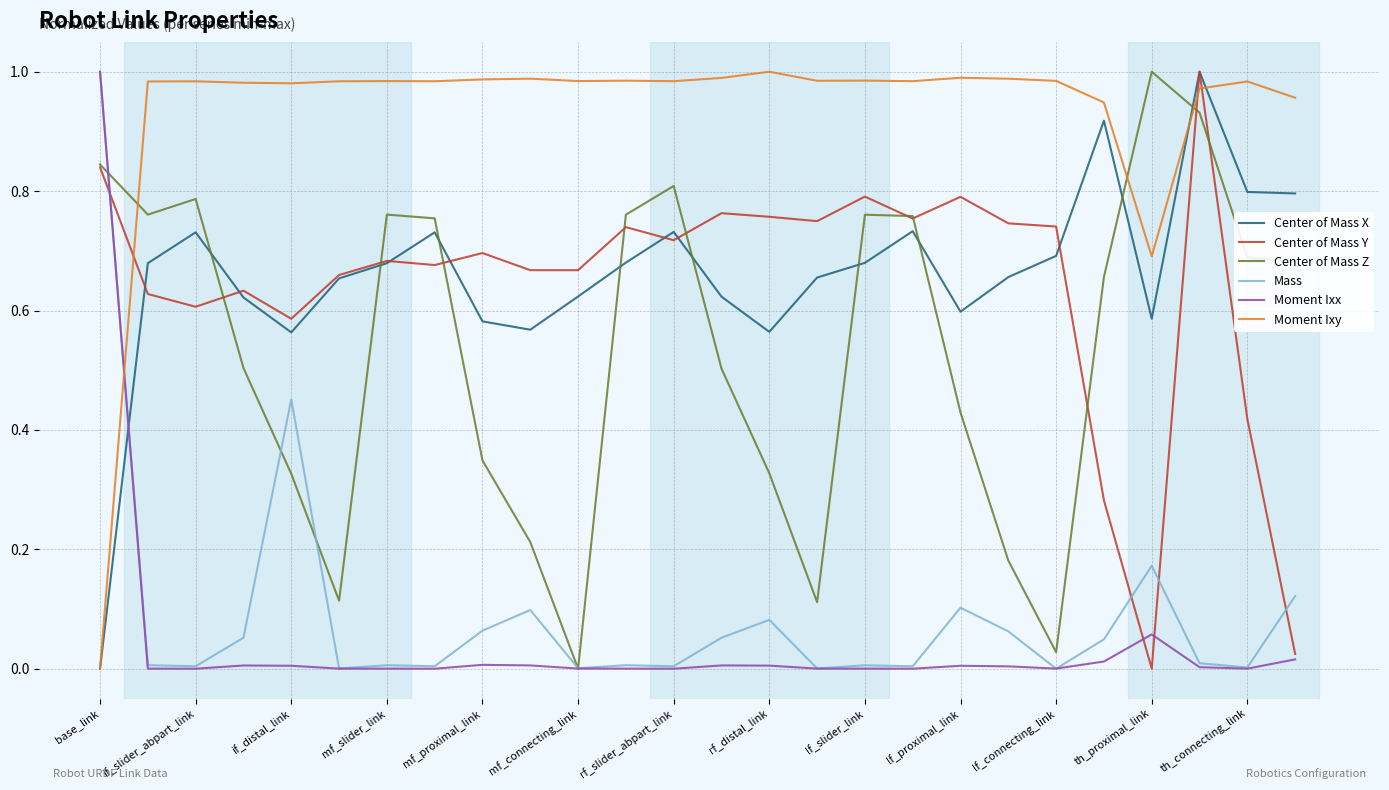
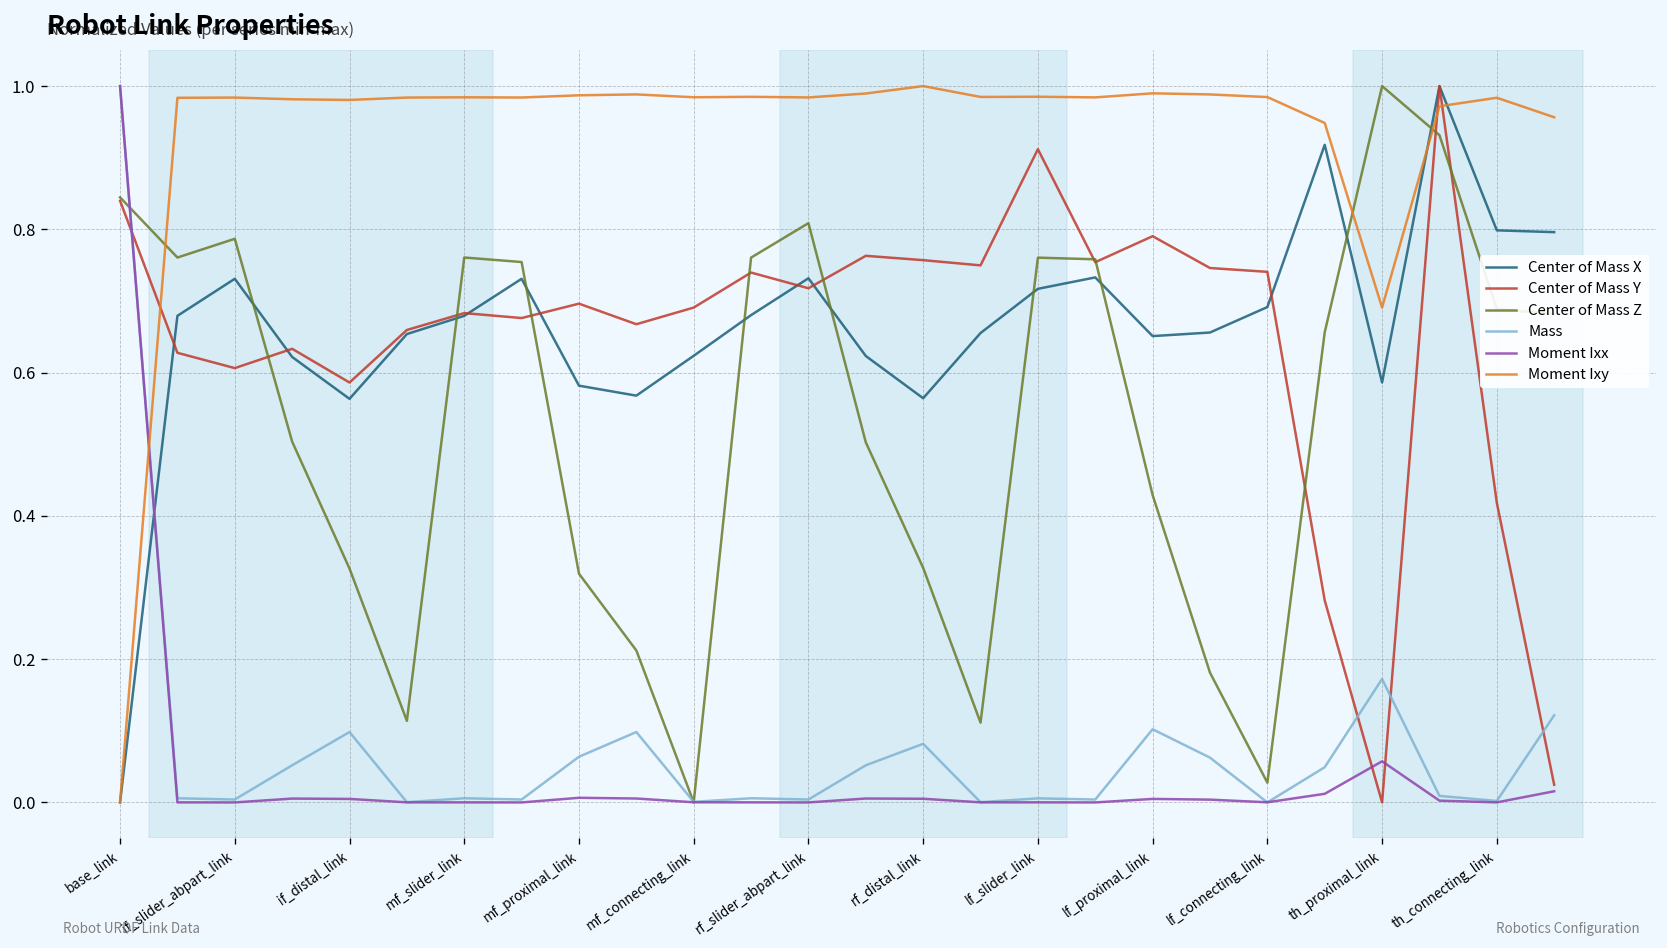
  {
    "Center of Mass X": {
      "if_slider_abpart_link": 0.73,
      "if_distal_link": 0.56,
      "mf_proximal_link": 0.58,
      "mf_connecting_link": 0.62,
      "rf_slider_abpart_link": 0.73,
      "rf_distal_link": 0.56,
-     "lf_slider_link": 0.68,
-     "lf_proximal_link": 0.60,
+     "lf_slider_link": 0.72,
+     "lf_proximal_link": 0.65,
      "lf_connecting_link": 0.69,
      "th_proximal_link": 0.59,
      "th_connecting_link": 0.80
    },
    "Center of Mass Y": {
      "base_link": 0.84,
      "if_slider_abpart_link": 0.61,
      "if_distal_link": 0.59,
      "mf_proximal_link": 0.70,
-     "mf_connecting_link": 0.67,
+     "mf_connecting_link": 0.69,
      "rf_slider_abpart_link": 0.72,
      "rf_distal_link": 0.76,
-     "lf_slider_link": 0.79,
+     "lf_slider_link": 0.91,
      "lf_proximal_link": 0.79,
      "lf_connecting_link": 0.74,
      "th_proximal_link": 0.00,
      "th_connecting_link": 0.42
    },
    "Center of Mass Z": {
      "base_link": 0.84,
      "if_slider_abpart_link": 0.79,
      "if_distal_link": 0.33,
      "mf_slider_link": 0.76,
-     "mf_proximal_link": 0.35,
+     "mf_proximal_link": 0.32,
      "rf_slider_abpart_link": 0.81,
      "rf_distal_link": 0.33,
      "lf_slider_link": 0.76,
      "lf_proximal_link": 0.43,
      "lf_connecting_link": 0.03,
      "th_proximal_link": 1.00
    },
    "Mass": {
-     "if_distal_link": 0.45,
+     "if_distal_link": 0.10,
      "mf_slider_link": 0.01,
      "mf_proximal_link": 0.06,
      "rf_distal_link": 0.08,
      "lf_slider_link": 0.01,
      "lf_proximal_link": 0.10,
      "th_proximal_link": 0.17
    },
    "Moment Ixx": {
      "if_distal_link": 0.00,
      "mf_slider_link": 0.00,
      "mf_proximal_link": 0.01,
      "rf_distal_link": 0.01,
      "lf_slider_link": 0.00,
      "lf_proximal_link": 0.00,
      "th_proximal_link": 0.06
    },
    "Moment Ixy": {
      "if_slider_abpart_link": 0.98,
      "if_distal_link": 0.98,
      "mf_slider_link": 0.98,
      "mf_proximal_link": 0.99,
      "mf_connecting_link": 0.98,
      "rf_slider_abpart_link": 0.98,
      "rf_distal_link": 1.00,
      "lf_slider_link": 0.99,
      "lf_proximal_link": 0.99,
      "lf_connecting_link": 0.98,
      "th_proximal_link": 0.69,
      "th_connecting_link": 0.98
    }
  }
